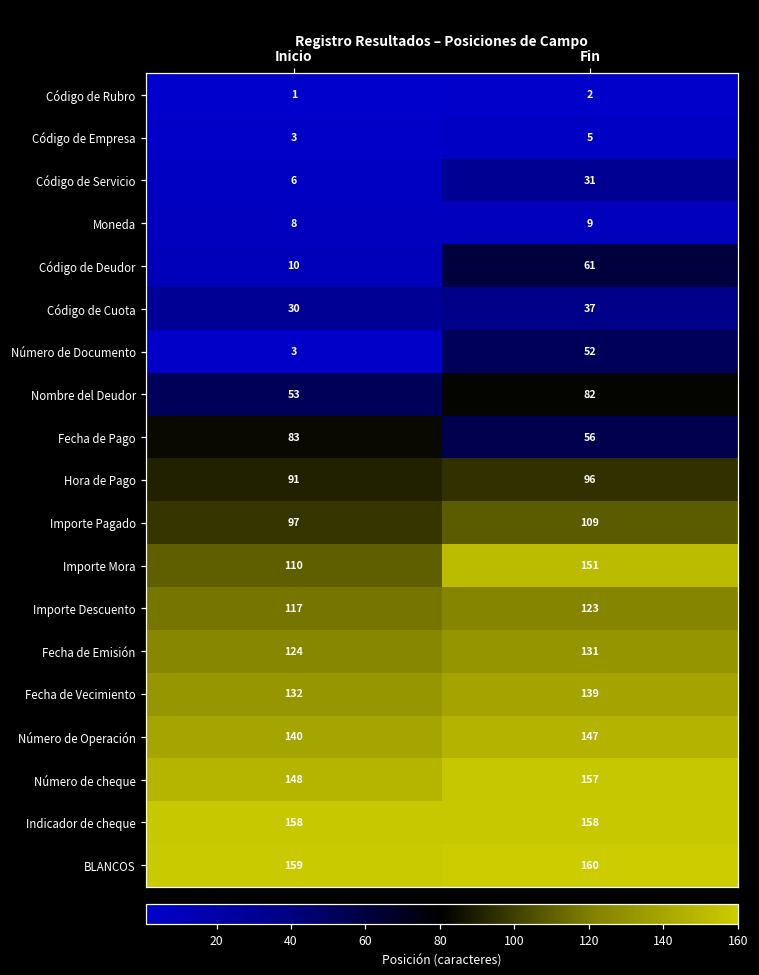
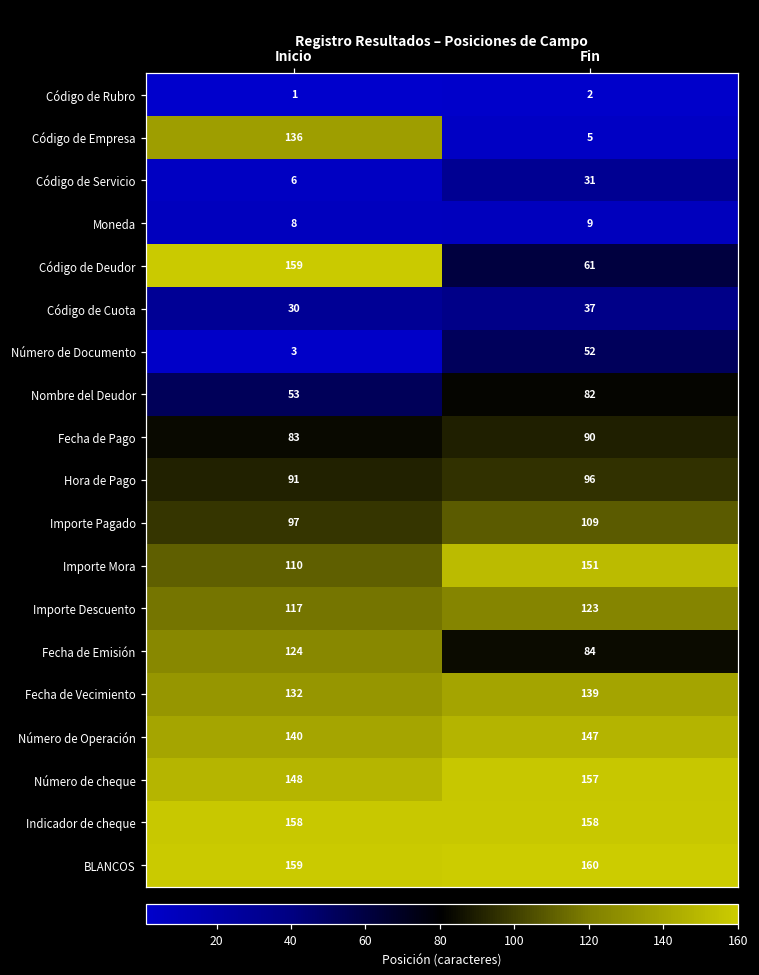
  {
    "Código de Rubro": {
      "Inicio": 1,
      "Fin": 2
    },
    "Código de Empresa": {
-     "Inicio": 3,
+     "Inicio": 136,
      "Fin": 5
    },
    "Código de Servicio": {
      "Inicio": 6,
      "Fin": 31
    },
    "Moneda": {
      "Inicio": 8,
      "Fin": 9
    },
    "Código de Deudor": {
-     "Inicio": 10,
+     "Inicio": 159,
      "Fin": 61
    },
    "Código de Cuota": {
      "Inicio": 30,
      "Fin": 37
    },
    "Número de Documento": {
      "Inicio": 3,
      "Fin": 52
    },
    "Nombre del Deudor": {
      "Inicio": 53,
      "Fin": 82
    },
    "Fecha de Pago": {
      "Inicio": 83,
-     "Fin": 56
+     "Fin": 90
    },
    "Hora de Pago": {
      "Inicio": 91,
      "Fin": 96
    },
    "Importe Pagado": {
      "Inicio": 97,
      "Fin": 109
    },
    "Importe Mora": {
      "Inicio": 110,
      "Fin": 151
    },
    "Importe Descuento": {
      "Inicio": 117,
      "Fin": 123
    },
    "Fecha de Emisión": {
      "Inicio": 124,
-     "Fin": 131
+     "Fin": 84
    },
    "Fecha de Vecimiento": {
      "Inicio": 132,
      "Fin": 139
    },
    "Número de Operación": {
      "Inicio": 140,
      "Fin": 147
    },
    "Número de cheque": {
      "Inicio": 148,
      "Fin": 157
    },
    "Indicador de cheque": {
      "Inicio": 158,
      "Fin": 158
    },
    "BLANCOS": {
      "Inicio": 159,
      "Fin": 160
    }
  }
